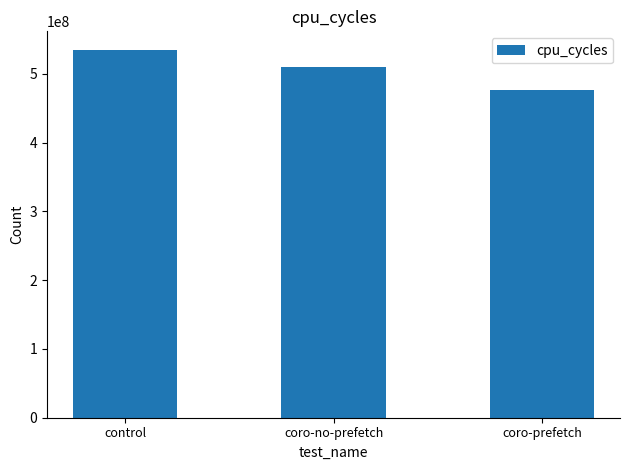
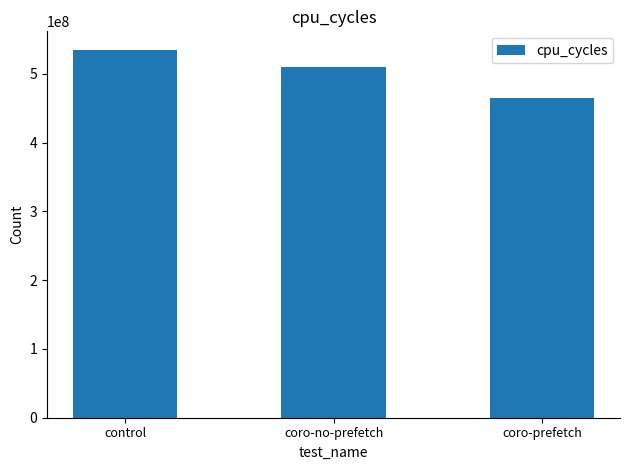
  {
    "control": 530000000,
    "coro-no-prefetch": 510000000,
-   "coro-prefetch": 480000000
+   "coro-prefetch": 460000000
  }
